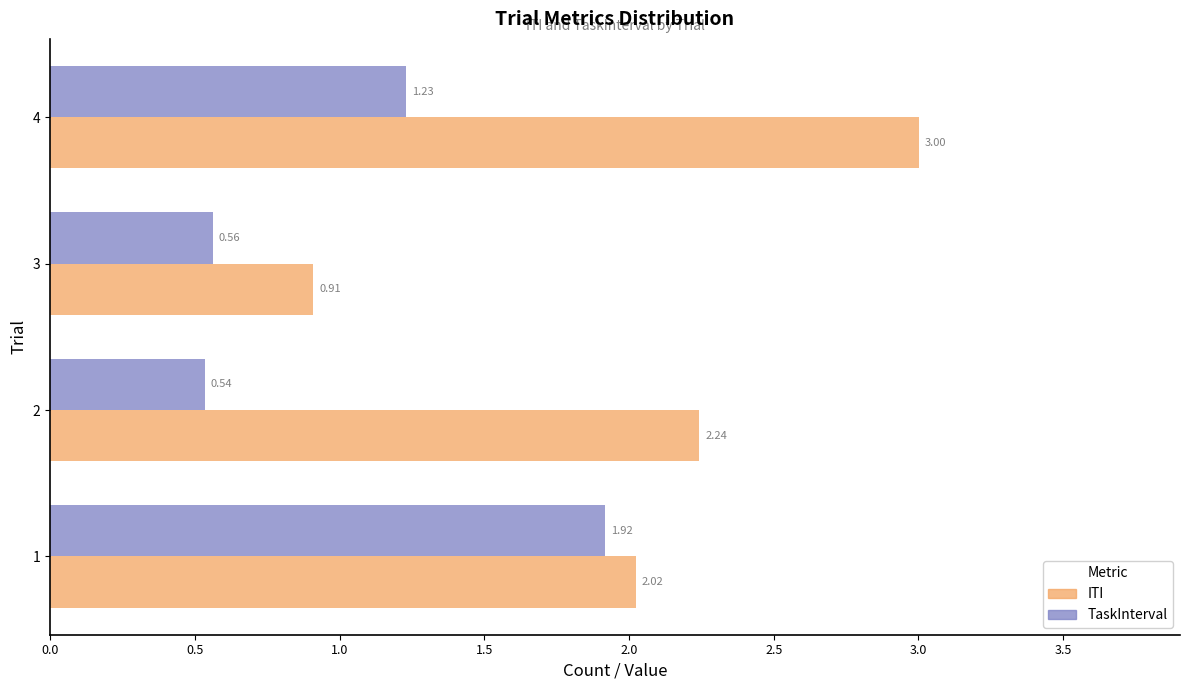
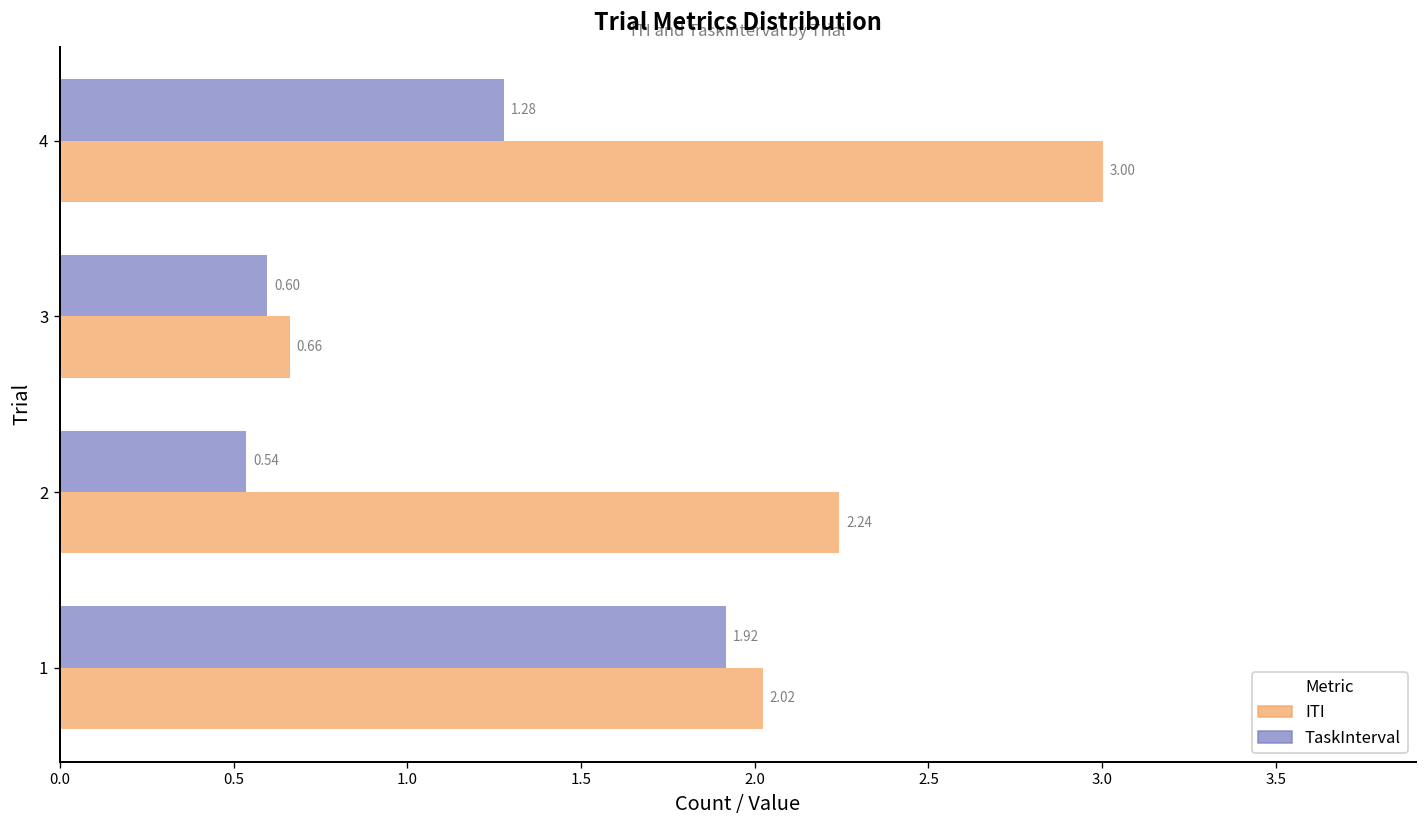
  {
    "TaskInterval": {
-     "4": 1.23,
-     "3": 0.56,
+     "4": 1.28,
+     "3": 0.60,
      "2": 0.54,
      "1": 1.92
    },
    "ITI": {
      "4": 3.00,
-     "3": 0.91,
+     "3": 0.66,
      "2": 2.24,
      "1": 2.02
    }
  }
